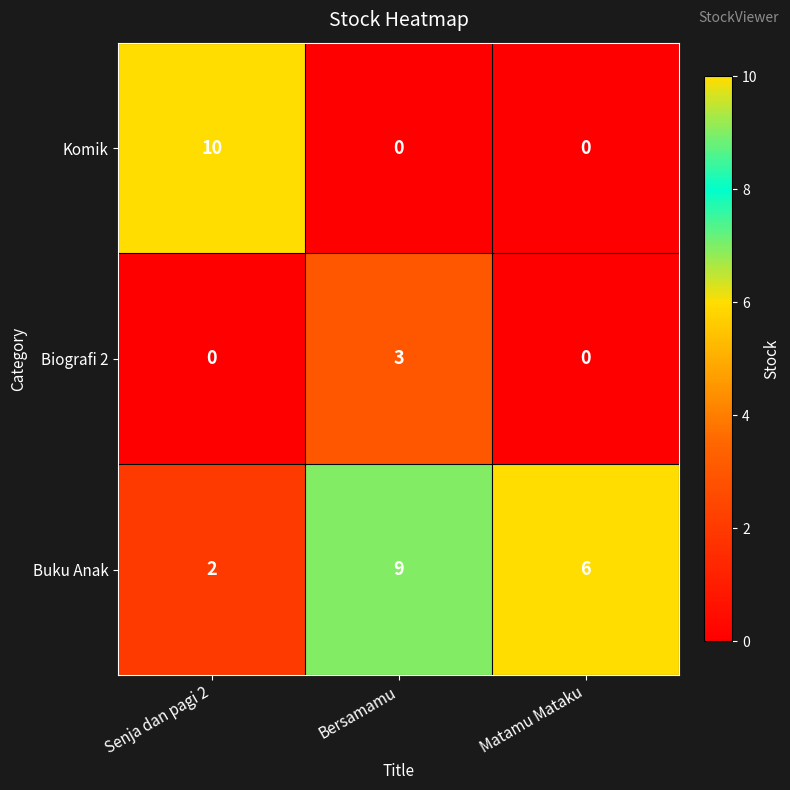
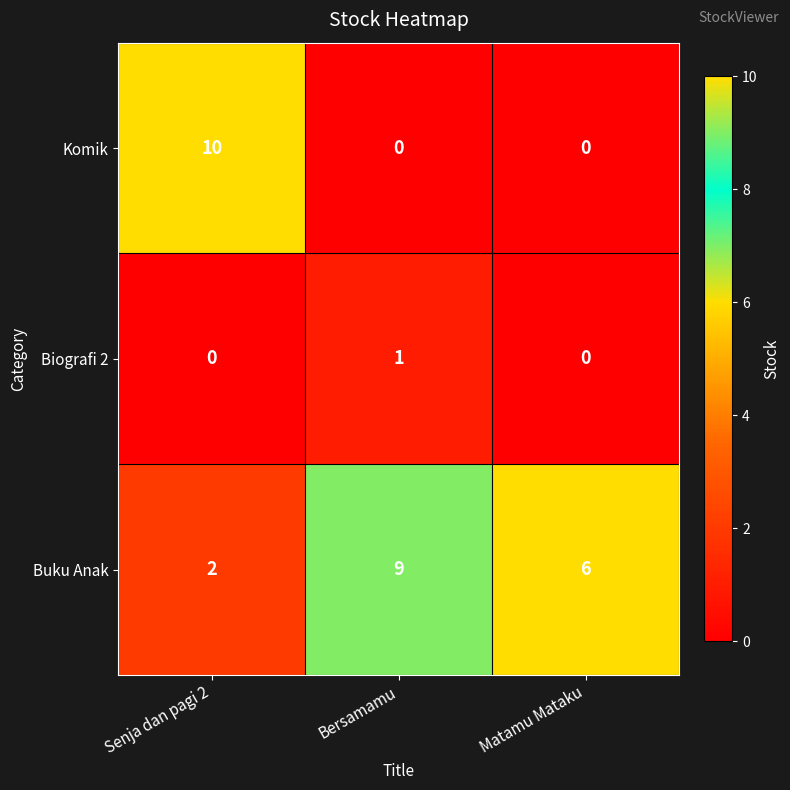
  {
    "Komik": {
      "Senja dan pagi 2": 10,
      "Bersamamu": 0,
      "Matamu Mataku": 0
    },
    "Biografi 2": {
      "Senja dan pagi 2": 0,
-     "Bersamamu": 3,
+     "Bersamamu": 1,
      "Matamu Mataku": 0
    },
    "Buku Anak": {
      "Senja dan pagi 2": 2,
      "Bersamamu": 9,
      "Matamu Mataku": 6
    }
  }
